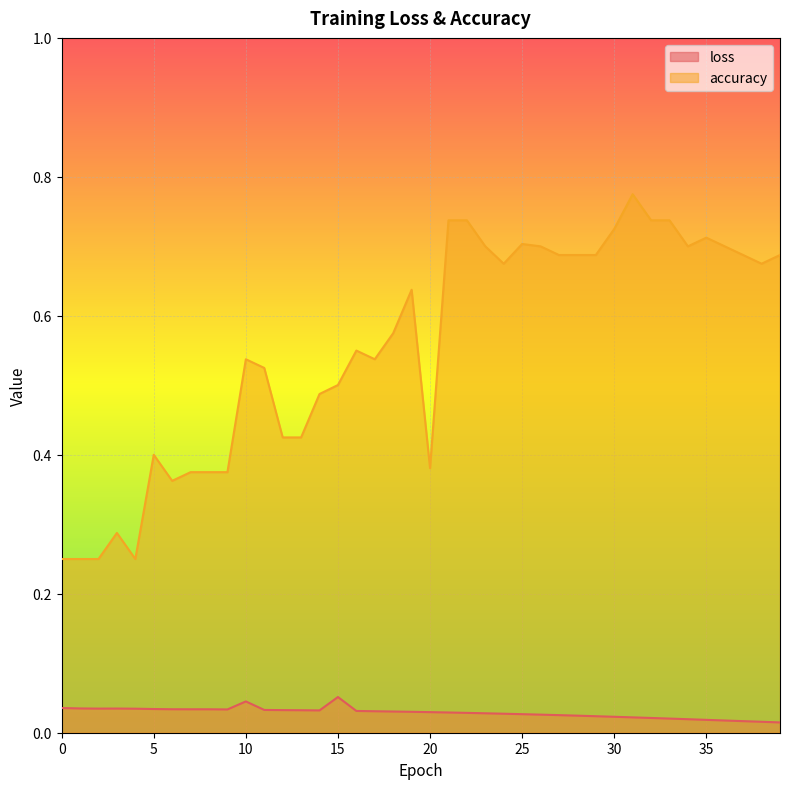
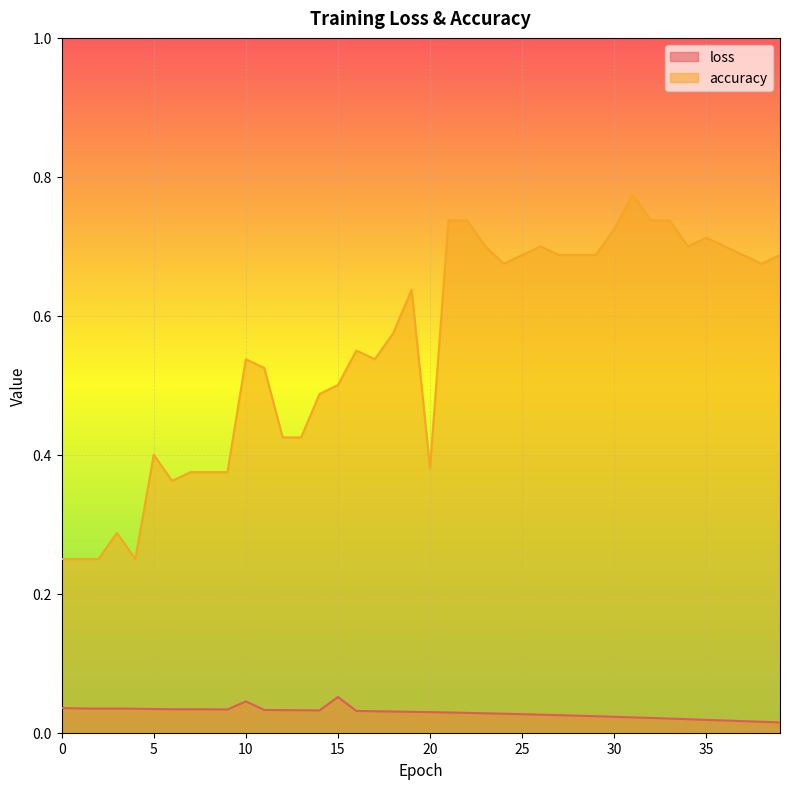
  {
    "loss": {
      "0": 0.04,
      "5": 0.03,
      "10": 0.05,
      "15": 0.05,
      "20": 0.03,
      "25": 0.03,
      "30": 0.02,
      "35": 0.02
    },
    "accuracy": {
      "0": 0.25,
      "5": 0.40,
      "10": 0.54,
      "15": 0.50,
      "20": 0.38,
-     "25": 0.70,
+     "25": 0.69,
      "30": 0.73,
      "35": 0.71
    }
  }
